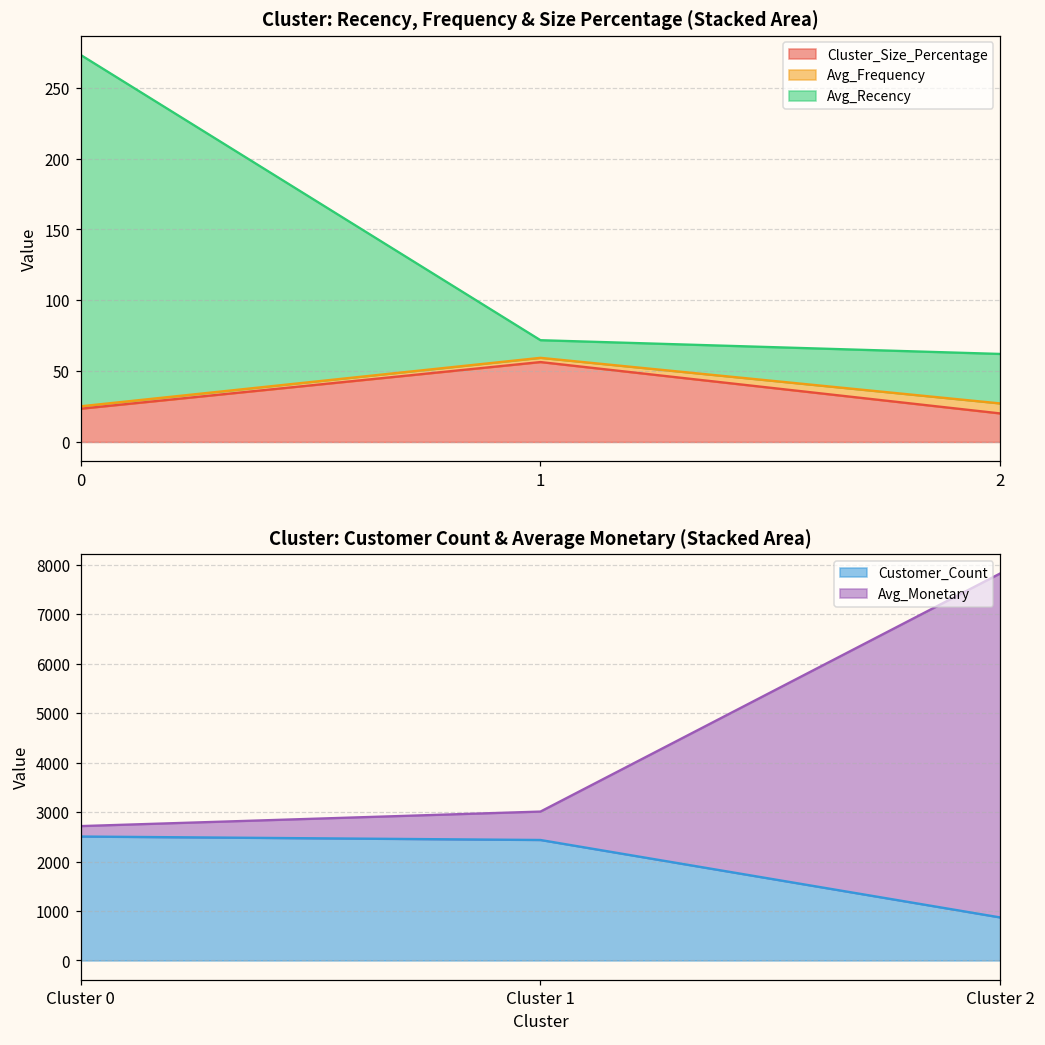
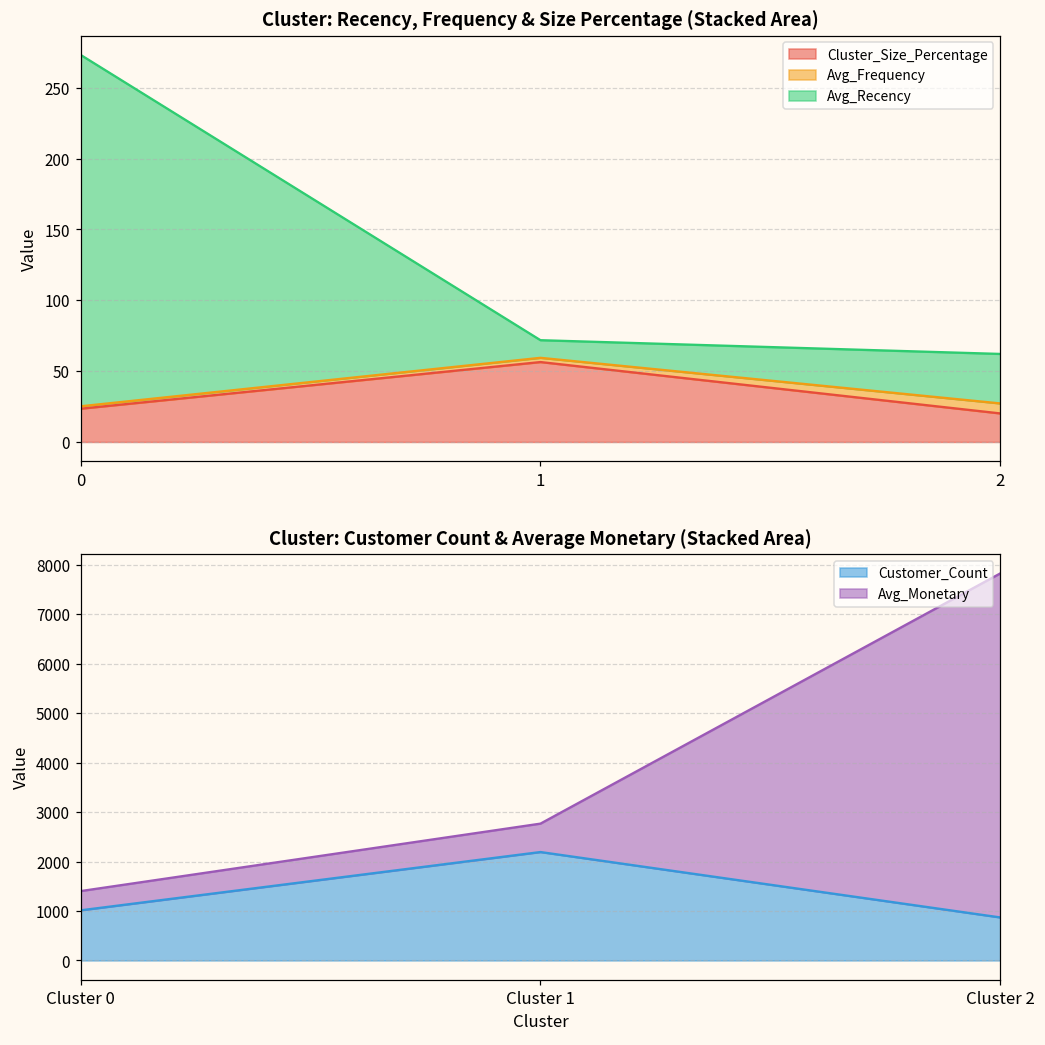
  {
    "Cluster: Recency, Frequency & Size Percentage (Stacked Area)": {
      "Cluster_Size_Percentage": {
        "1": 56,
        "2": 20
      }
    },
    "Cluster: Customer Count & Average Monetary (Stacked Area)": {
      "Customer_Count": {
-       "Cluster 0": 2500,
-       "Cluster 1": 2400,
+       "Cluster 0": 1000,
+       "Cluster 1": 2200,
        "Cluster 2": 900
      },
      "Avg_Monetary": {
-       "Cluster 0": 200,
+       "Cluster 0": 400,
        "Cluster 1": 600,
        "Cluster 2": 7000
      }
    }
  }
